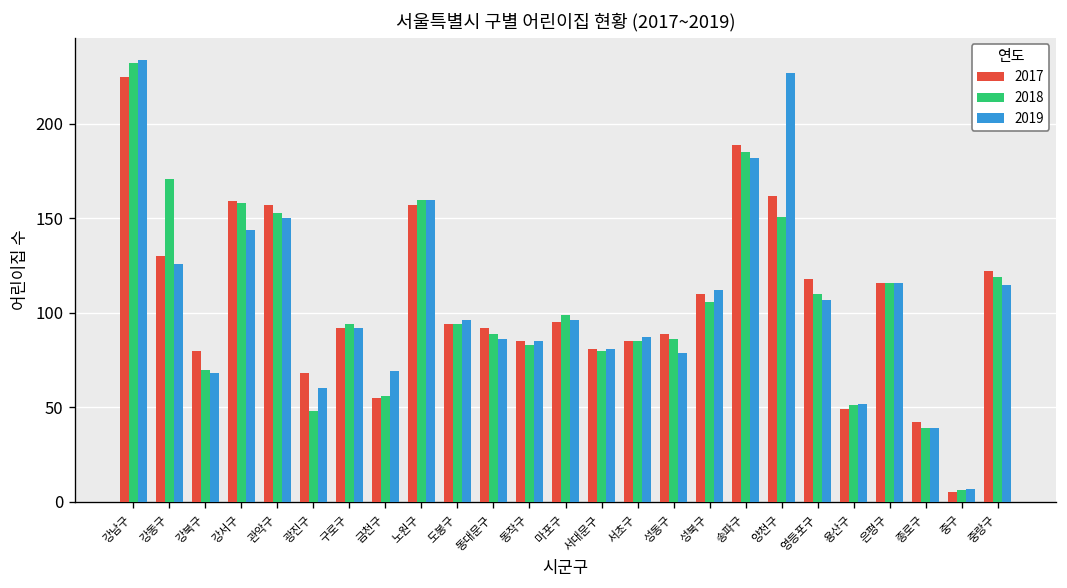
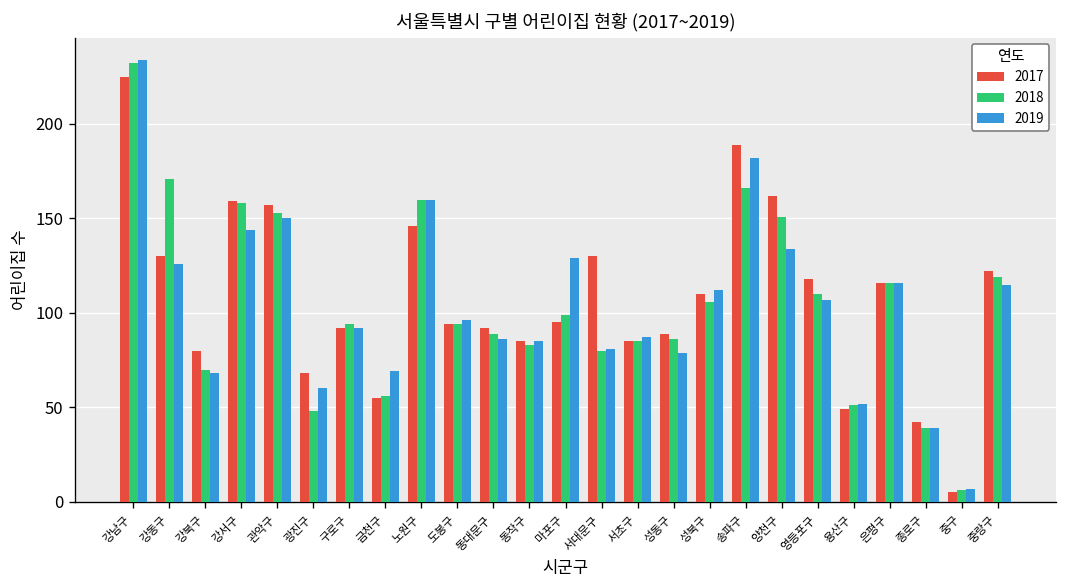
  {
    "2017": {
      "강남구": 225,
      "강동구": 130,
      "강북구": 80,
      "강서구": 159,
      "관악구": 157,
      "광진구": 68,
      "구로구": 92,
      "금천구": 55,
-     "노원구": 157,
+     "노원구": 146,
      "도봉구": 94,
      "동대문구": 92,
      "동작구": 85,
      "마포구": 95,
-     "서대문구": 81,
+     "서대문구": 130,
      "서초구": 85,
      "성동구": 89,
      "성북구": 110,
      "송파구": 189,
      "양천구": 162,
      "영등포구": 118,
      "용산구": 49,
      "은평구": 116,
      "종로구": 42,
      "중구": 5,
      "중랑구": 122
    },
    "2018": {
      "강남구": 232,
      "강동구": 171,
      "강북구": 70,
      "강서구": 158,
      "관악구": 153,
      "광진구": 48,
      "구로구": 94,
      "금천구": 56,
      "노원구": 160,
      "도봉구": 94,
      "동대문구": 89,
      "동작구": 83,
      "마포구": 99,
      "서대문구": 80,
      "서초구": 85,
      "성동구": 86,
      "성북구": 106,
-     "송파구": 185,
+     "송파구": 166,
      "양천구": 151,
      "영등포구": 110,
      "용산구": 51,
      "은평구": 116,
      "종로구": 39,
      "중구": 6,
      "중랑구": 119
    },
    "2019": {
      "강남구": 234,
      "강동구": 126,
      "강북구": 68,
      "강서구": 144,
      "관악구": 150,
      "광진구": 60,
      "구로구": 92,
      "금천구": 69,
      "노원구": 160,
      "도봉구": 96,
      "동대문구": 86,
      "동작구": 85,
-     "마포구": 96,
+     "마포구": 129,
      "서대문구": 81,
      "서초구": 87,
      "성동구": 79,
      "성북구": 112,
      "송파구": 182,
-     "양천구": 227,
+     "양천구": 134,
      "영등포구": 107,
      "용산구": 52,
      "은평구": 116,
      "종로구": 39,
      "중구": 7,
      "중랑구": 115
    }
  }
